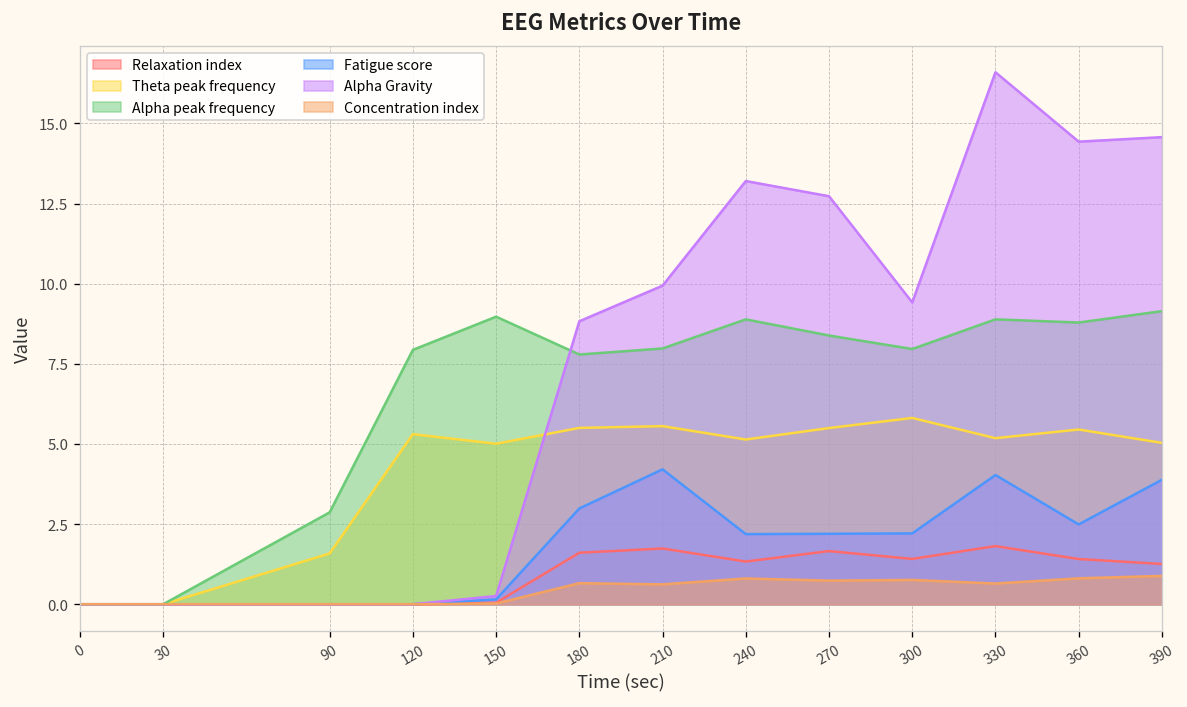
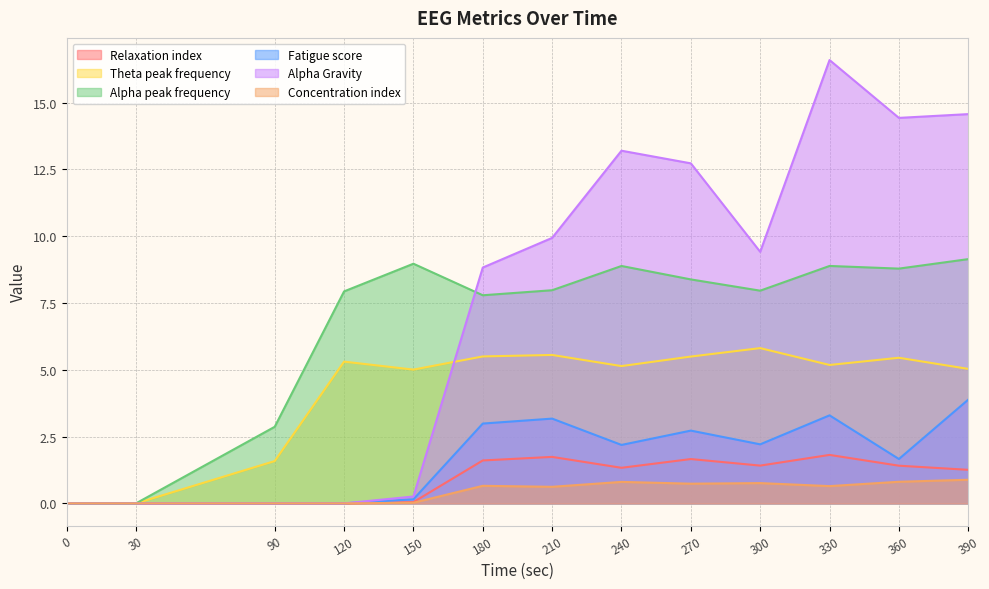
  {
    "Alpha peak frequency": {
      "90": 2.9,
      "120": 7.9,
      "150": 9.0,
      "180": 7.8,
      "210": 8.0,
      "240": 8.9,
      "270": 8.4,
      "300": 8.0,
      "330": 8.9,
      "360": 8.8,
      "390": 9.1
    },
    "Fatigue score": {
      "150": 0.2,
      "180": 3.0,
-     "210": 4.2,
+     "210": 3.2,
      "240": 2.2,
-     "270": 2.2,
+     "270": 2.7,
      "300": 2.2,
-     "330": 4.0,
-     "360": 2.5,
+     "330": 3.3,
+     "360": 1.7,
      "390": 3.9
    },
    "Alpha Gravity": {
      "150": 0.3,
      "180": 8.8,
      "210": 9.9,
      "240": 13.2,
      "270": 12.7,
      "300": 9.4,
      "330": 16.6,
      "360": 14.4,
      "390": 14.6
    }
  }
